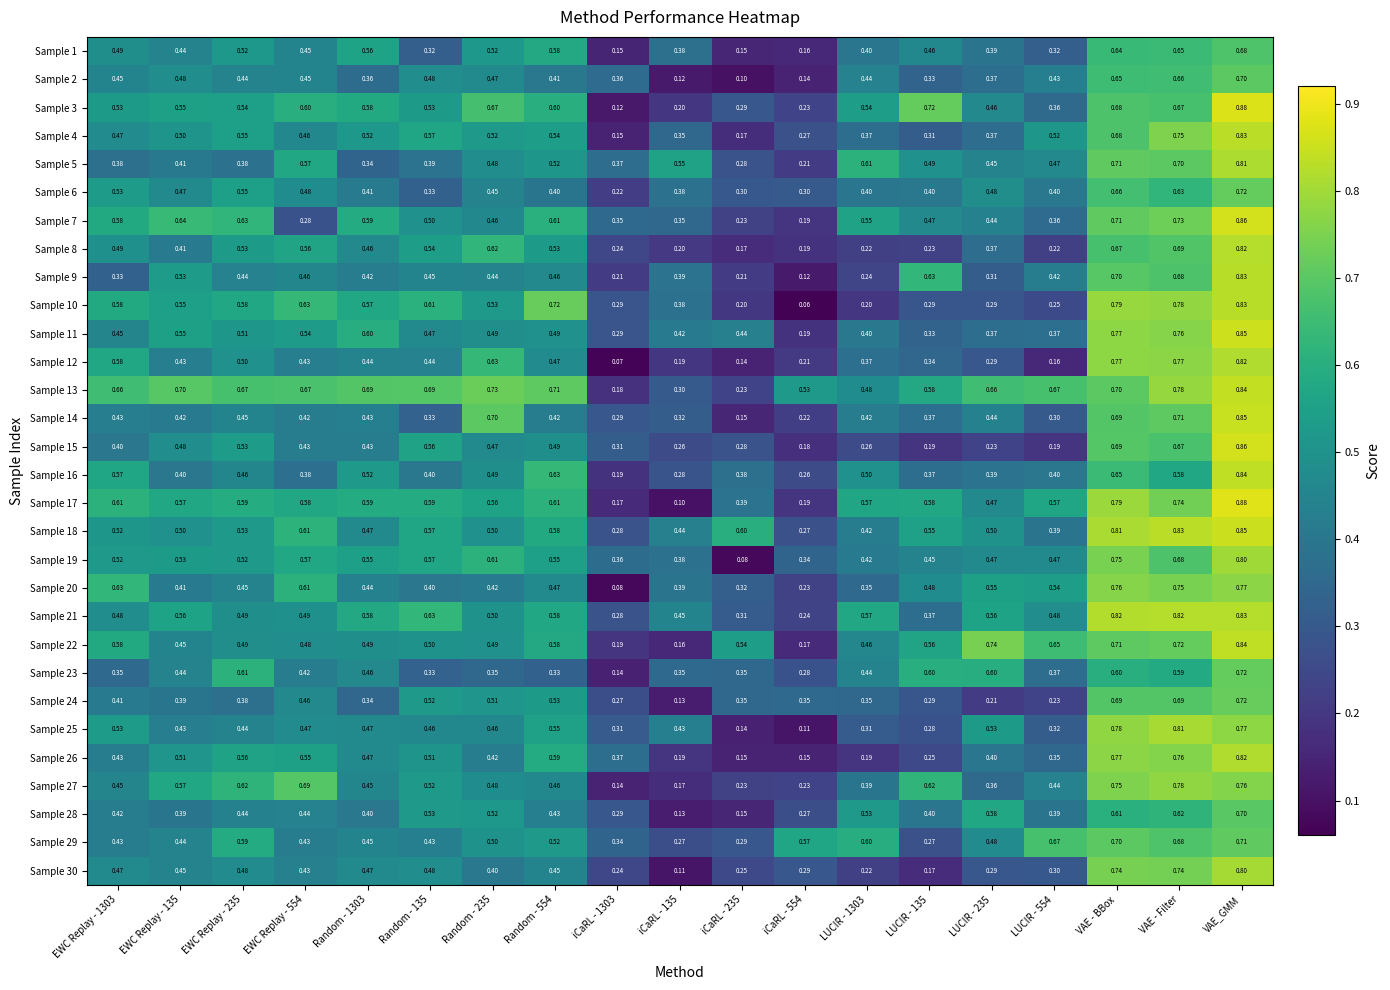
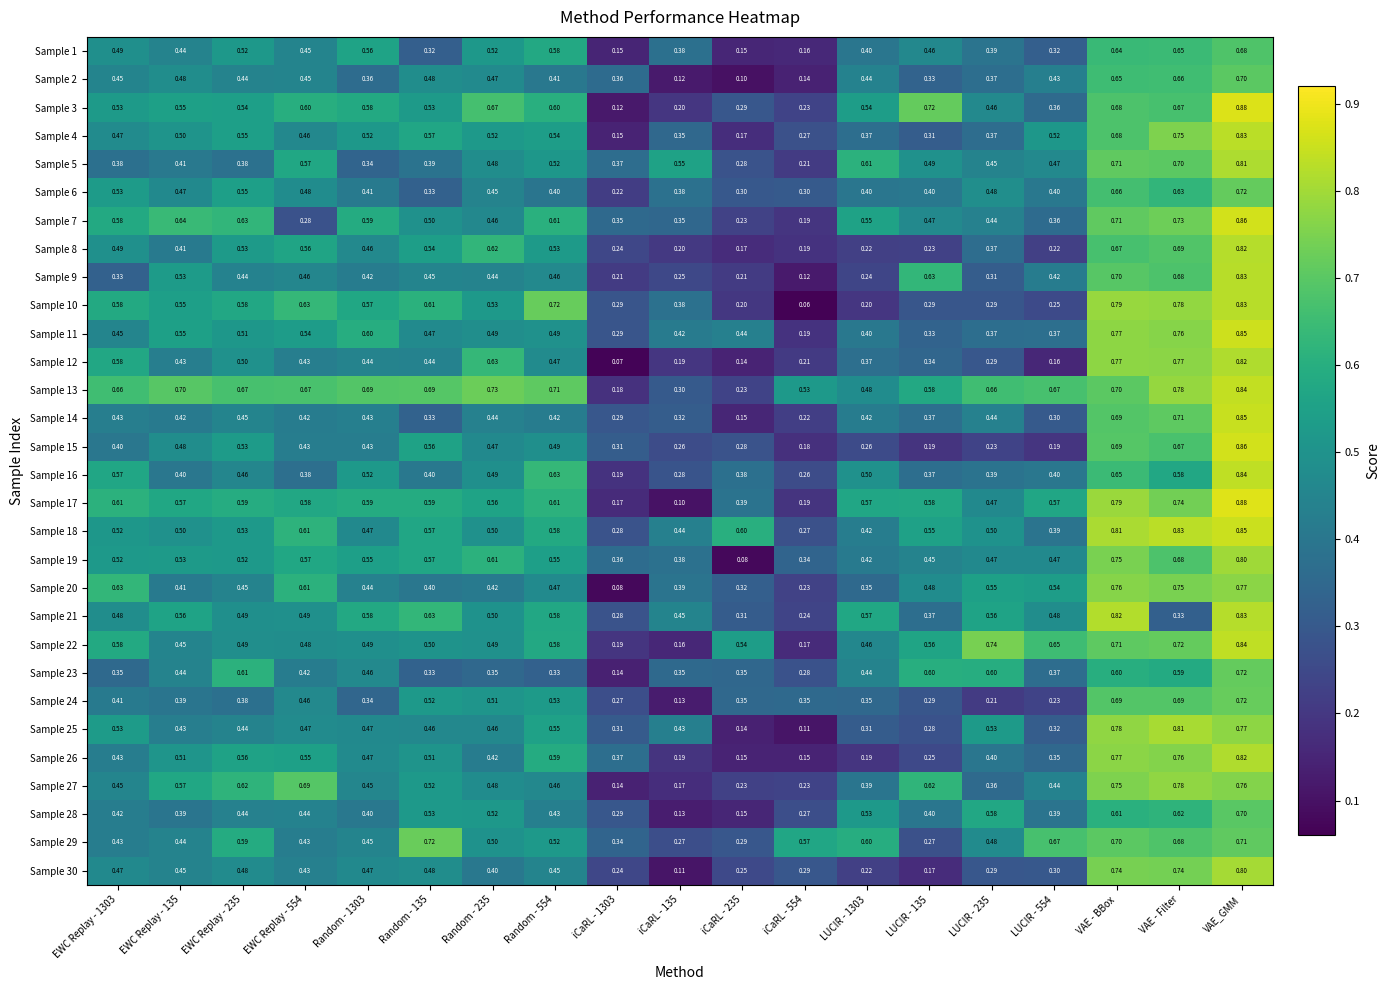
  {
    "Sample 9": {
      "EWC Replay - 1303": 0.33,
      "EWC Replay - 135": 0.53,
      "EWC Replay - 235": 0.44,
      "EWC Replay - 554": 0.46,
      "Random - 1303": 0.42,
      "Random - 135": 0.45,
      "Random - 235": 0.44,
      "Random - 554": 0.46,
      "iCaRL - 1303": 0.21,
-     "iCaRL - 135": 0.39,
+     "iCaRL - 135": 0.25,
      "iCaRL - 235": 0.21,
      "iCaRL - 554": 0.12,
      "LUCIR - 1303": 0.24,
      "LUCIR - 135": 0.63,
      "LUCIR - 235": 0.31,
      "LUCIR - 554": 0.42,
      "VAE - BBox": 0.70,
      "VAE - Filter": 0.68,
      "VAE_GMM": 0.83
    },
    "Sample 14": {
      "EWC Replay - 1303": 0.43,
      "EWC Replay - 135": 0.42,
      "EWC Replay - 235": 0.45,
      "EWC Replay - 554": 0.42,
      "Random - 1303": 0.43,
      "Random - 135": 0.33,
-     "Random - 235": 0.70,
+     "Random - 235": 0.44,
      "Random - 554": 0.42,
      "iCaRL - 1303": 0.29,
      "iCaRL - 135": 0.32,
      "iCaRL - 235": 0.15,
      "iCaRL - 554": 0.22,
      "LUCIR - 1303": 0.42,
      "LUCIR - 135": 0.37,
      "LUCIR - 235": 0.44,
      "LUCIR - 554": 0.30,
      "VAE - BBox": 0.69,
      "VAE - Filter": 0.71,
      "VAE_GMM": 0.85
    },
    "Sample 21": {
      "EWC Replay - 1303": 0.48,
      "EWC Replay - 135": 0.56,
      "EWC Replay - 235": 0.49,
      "EWC Replay - 554": 0.49,
      "Random - 1303": 0.58,
      "Random - 135": 0.63,
      "Random - 235": 0.50,
      "Random - 554": 0.58,
      "iCaRL - 1303": 0.28,
      "iCaRL - 135": 0.45,
      "iCaRL - 235": 0.31,
      "iCaRL - 554": 0.24,
      "LUCIR - 1303": 0.57,
      "LUCIR - 135": 0.37,
      "LUCIR - 235": 0.56,
      "LUCIR - 554": 0.48,
      "VAE - BBox": 0.82,
-     "VAE - Filter": 0.82,
+     "VAE - Filter": 0.33,
      "VAE_GMM": 0.83
    },
    "Sample 29": {
      "EWC Replay - 1303": 0.43,
      "EWC Replay - 135": 0.44,
      "EWC Replay - 235": 0.59,
      "EWC Replay - 554": 0.43,
      "Random - 1303": 0.45,
-     "Random - 135": 0.43,
+     "Random - 135": 0.72,
      "Random - 235": 0.50,
      "Random - 554": 0.52,
      "iCaRL - 1303": 0.34,
      "iCaRL - 135": 0.27,
      "iCaRL - 235": 0.29,
      "iCaRL - 554": 0.57,
      "LUCIR - 1303": 0.60,
      "LUCIR - 135": 0.27,
      "LUCIR - 235": 0.48,
      "LUCIR - 554": 0.67,
      "VAE - BBox": 0.70,
      "VAE - Filter": 0.68,
      "VAE_GMM": 0.71
    }
  }
